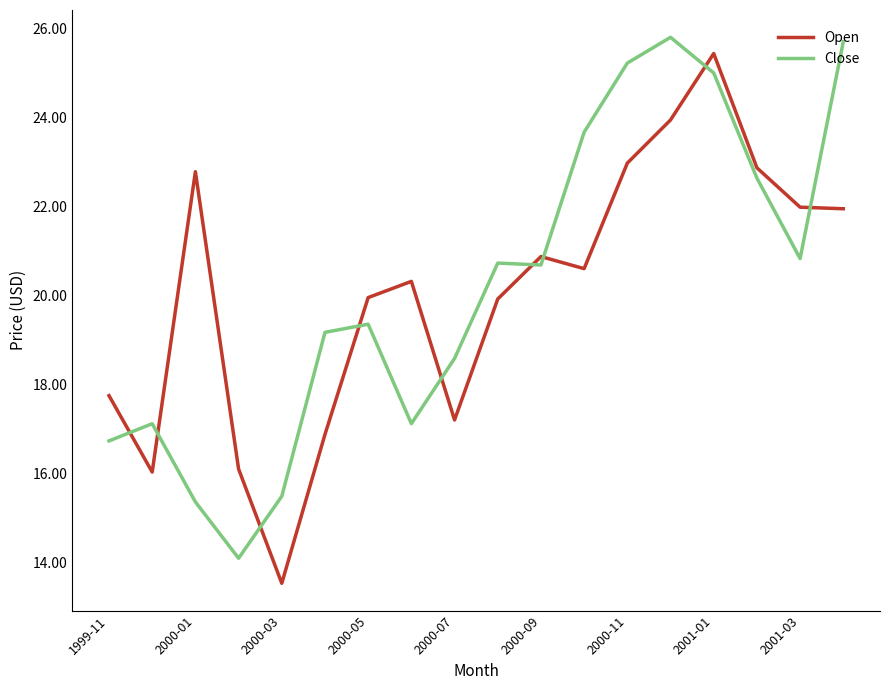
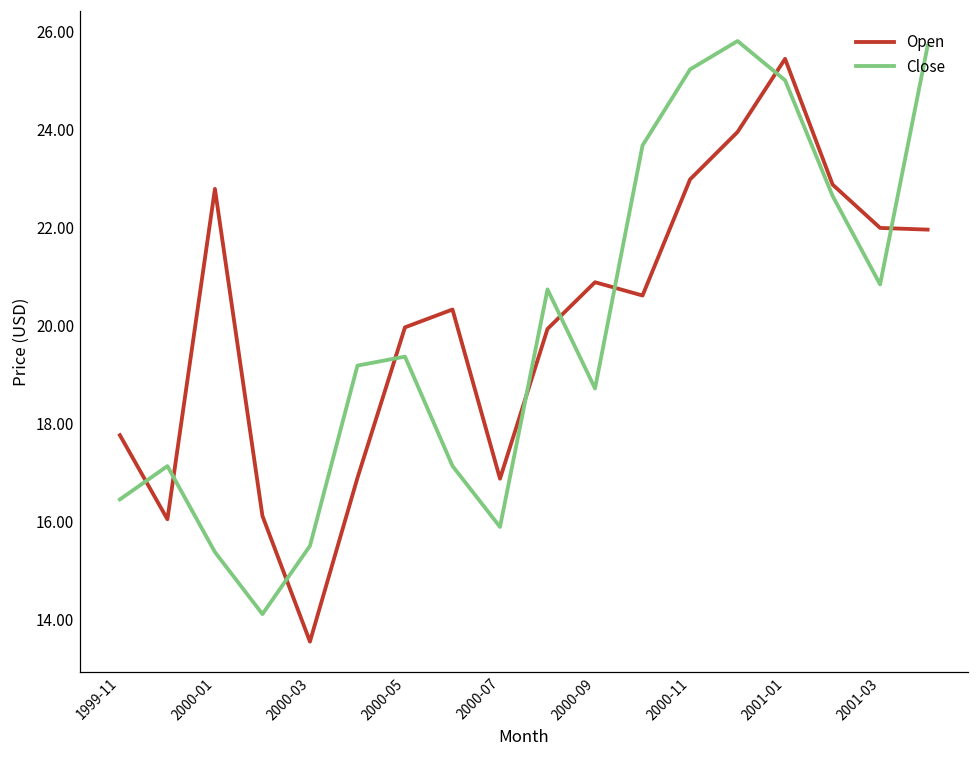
  {
    "Open": {
      "1999-11": 17.8,
      "2000-01": 22.8,
      "2000-03": 13.5,
      "2000-05": 20.0,
-     "2000-07": 17.2,
+     "2000-07": 16.9,
      "2000-09": 20.9,
      "2000-11": 23.0,
      "2001-01": 25.4,
      "2001-03": 22.0
    },
    "Close": {
-     "1999-11": 16.7,
+     "1999-11": 16.4,
      "2000-01": 15.4,
      "2000-03": 15.5,
      "2000-05": 19.4,
-     "2000-07": 18.6,
-     "2000-09": 20.7,
+     "2000-07": 15.9,
+     "2000-09": 18.7,
      "2000-11": 25.2,
      "2001-01": 25.0,
      "2001-03": 20.8
    }
  }
